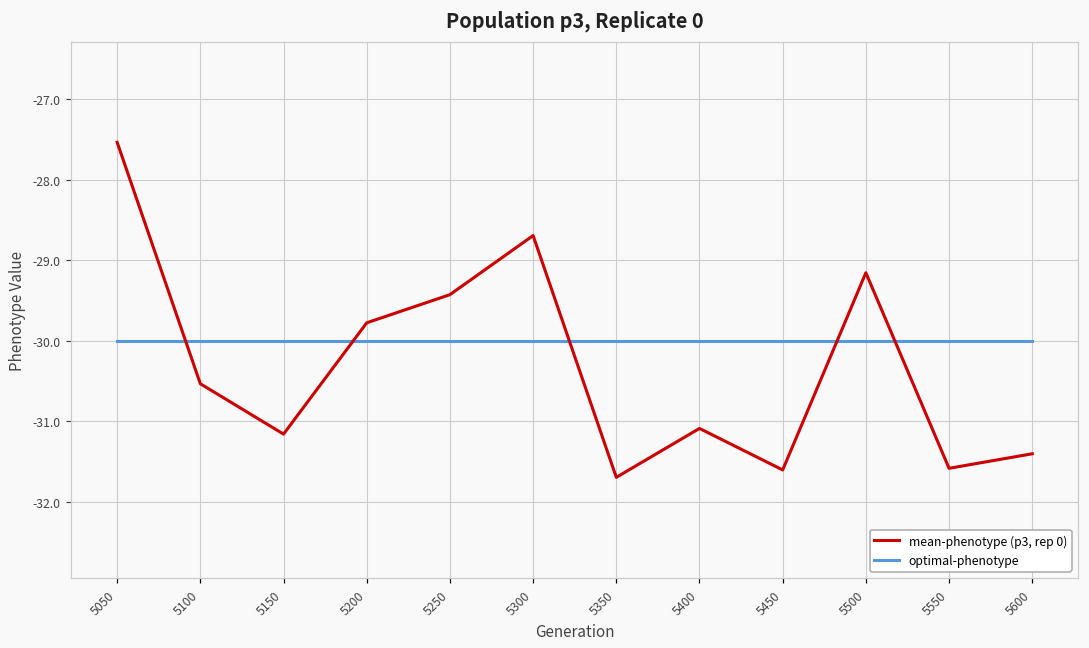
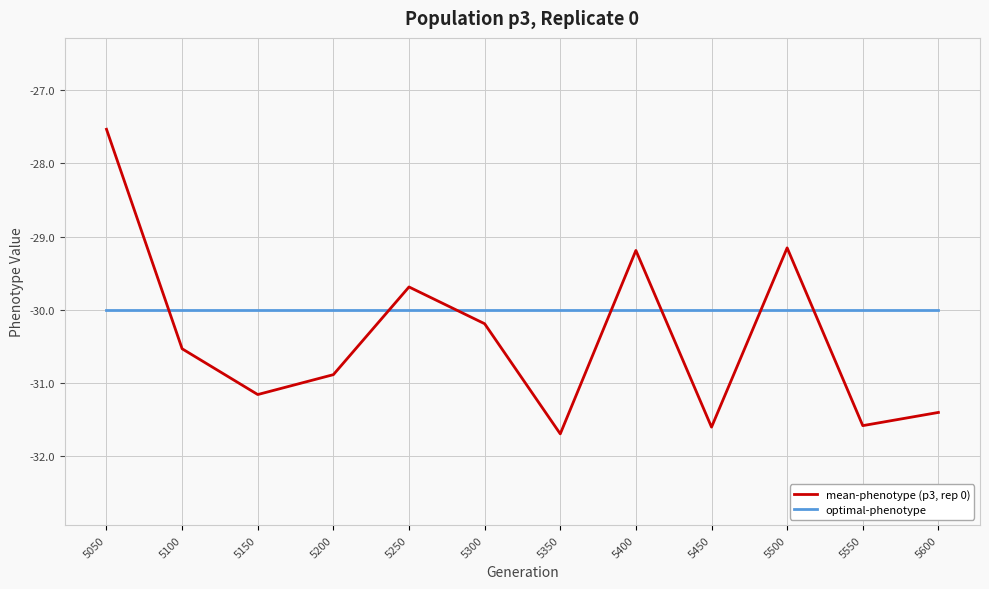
  {
    "mean-phenotype (p3, rep 0)": {
      "5050": -27.5,
      "5100": -30.5,
      "5150": -31.2,
-     "5200": -29.8,
-     "5250": -29.4,
-     "5300": -28.7,
+     "5200": -30.9,
+     "5250": -29.7,
+     "5300": -30.2,
      "5350": -31.7,
-     "5400": -31.1,
+     "5400": -29.2,
      "5450": -31.6,
      "5500": -29.2,
      "5550": -31.6,
      "5600": -31.4
    },
    "optimal-phenotype": {
      "5050": -30.0,
      "5100": -30.0,
      "5150": -30.0,
      "5200": -30.0,
      "5250": -30.0,
      "5300": -30.0,
      "5350": -30.0,
      "5400": -30.0,
      "5450": -30.0,
      "5500": -30.0,
      "5550": -30.0,
      "5600": -30.0
    }
  }
